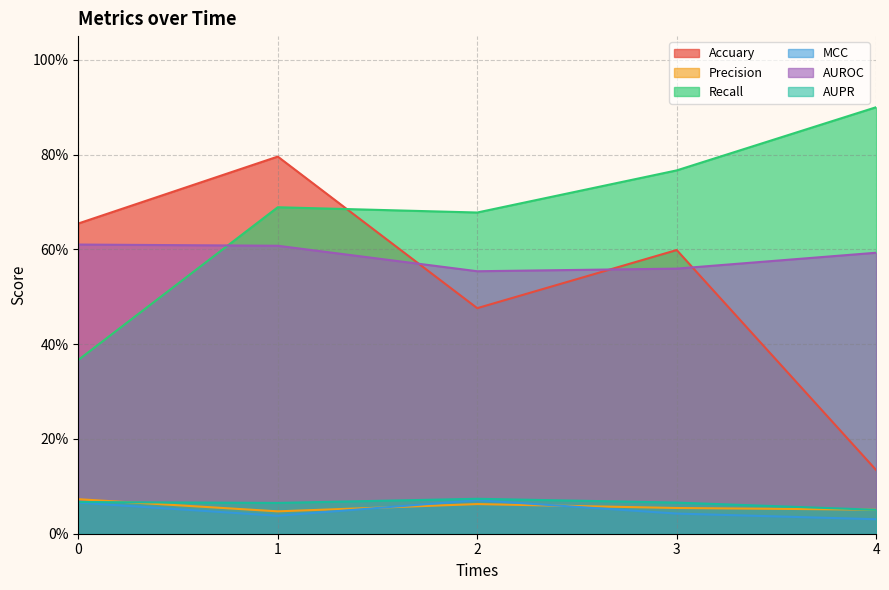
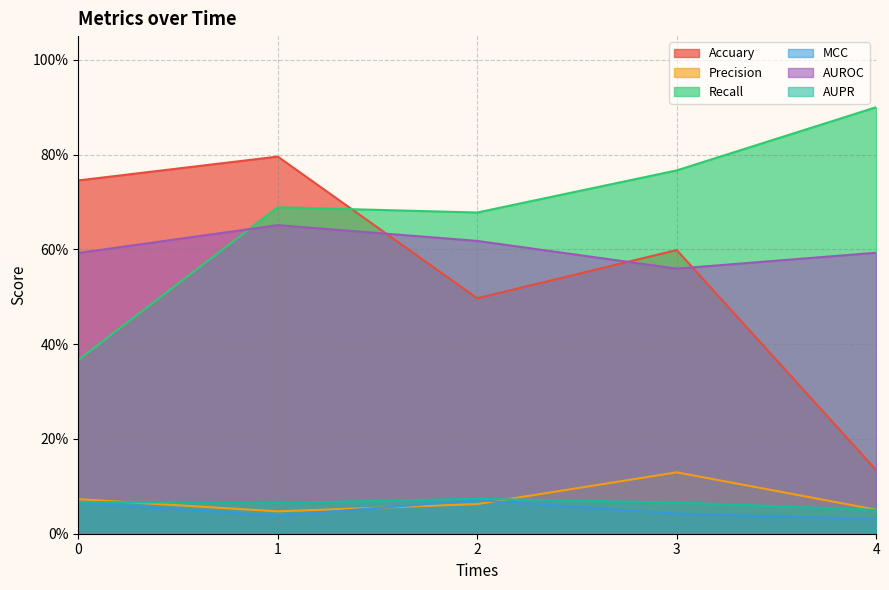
  {
    "Accuary": {
-     "0": "65%",
+     "0": "75%",
      "1": "80%",
-     "2": "48%",
+     "2": "50%",
      "3": "60%",
      "4": "13%"
    },
    "Precision": {
      "0": "7%",
      "1": "5%",
      "2": "6%",
-     "3": "5%"
+     "3": "13%"
    },
    "MCC": {
      "1": "4%",
      "3": "4%",
      "4": "3%"
    },
    "AUROC": {
-     "0": "61%",
-     "1": "61%",
-     "2": "55%",
+     "0": "59%",
+     "1": "65%",
+     "2": "62%",
      "3": "56%",
      "4": "59%"
    }
  }
